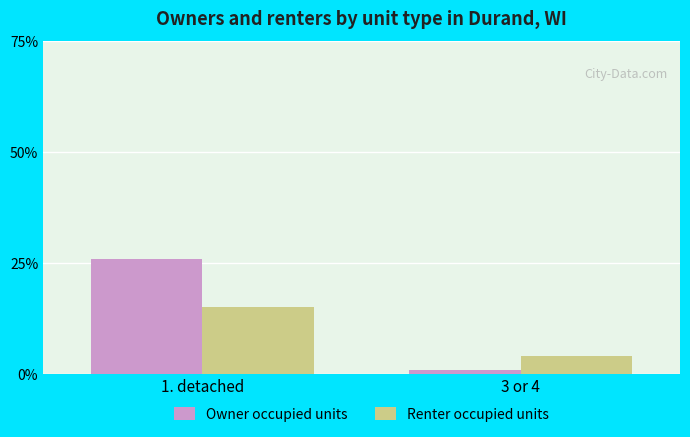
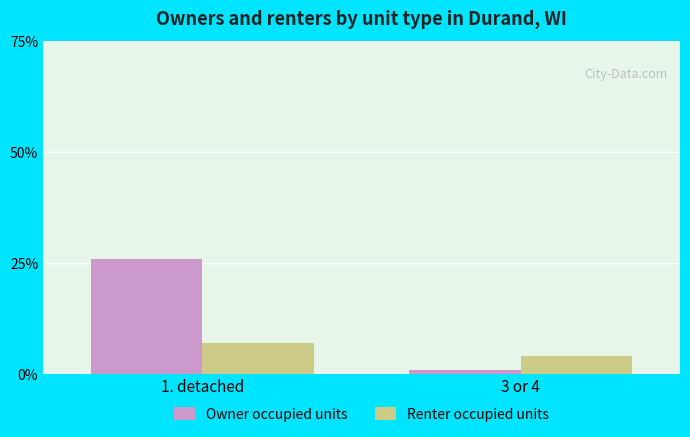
  {
    "Owner occupied units": {
      "1. detached": "26%",
      "3 or 4": "1%"
    },
    "Renter occupied units": {
-     "1. detached": "15%",
+     "1. detached": "7%",
      "3 or 4": "4%"
    }
  }
